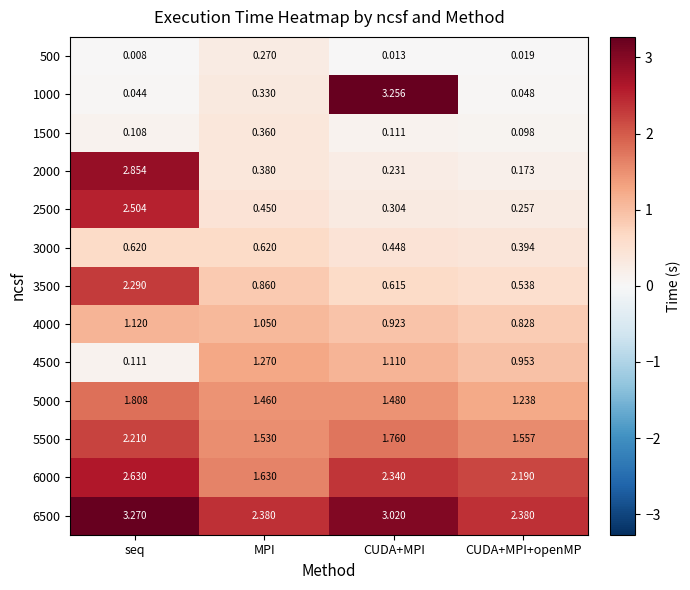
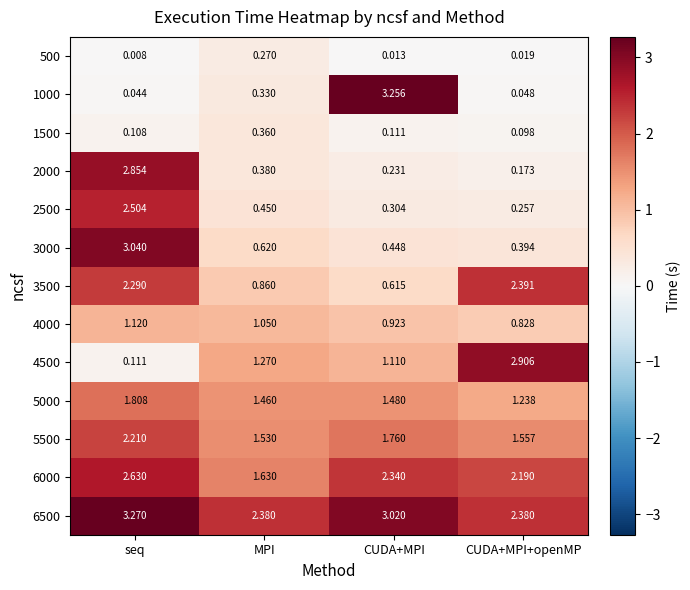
  {
    "500": {
      "seq": 0.008,
      "MPI": 0.270,
      "CUDA+MPI": 0.013,
      "CUDA+MPI+openMP": 0.019
    },
    "1000": {
      "seq": 0.044,
      "MPI": 0.330,
      "CUDA+MPI": 3.256,
      "CUDA+MPI+openMP": 0.048
    },
    "1500": {
      "seq": 0.108,
      "MPI": 0.360,
      "CUDA+MPI": 0.111,
      "CUDA+MPI+openMP": 0.098
    },
    "2000": {
      "seq": 2.854,
      "MPI": 0.380,
      "CUDA+MPI": 0.231,
      "CUDA+MPI+openMP": 0.173
    },
    "2500": {
      "seq": 2.504,
      "MPI": 0.450,
      "CUDA+MPI": 0.304,
      "CUDA+MPI+openMP": 0.257
    },
    "3000": {
-     "seq": 0.620,
+     "seq": 3.040,
      "MPI": 0.620,
      "CUDA+MPI": 0.448,
      "CUDA+MPI+openMP": 0.394
    },
    "3500": {
      "seq": 2.290,
      "MPI": 0.860,
      "CUDA+MPI": 0.615,
-     "CUDA+MPI+openMP": 0.538
+     "CUDA+MPI+openMP": 2.391
    },
    "4000": {
      "seq": 1.120,
      "MPI": 1.050,
      "CUDA+MPI": 0.923,
      "CUDA+MPI+openMP": 0.828
    },
    "4500": {
      "seq": 0.111,
      "MPI": 1.270,
      "CUDA+MPI": 1.110,
-     "CUDA+MPI+openMP": 0.953
+     "CUDA+MPI+openMP": 2.906
    },
    "5000": {
      "seq": 1.808,
      "MPI": 1.460,
      "CUDA+MPI": 1.480,
      "CUDA+MPI+openMP": 1.238
    },
    "5500": {
      "seq": 2.210,
      "MPI": 1.530,
      "CUDA+MPI": 1.760,
      "CUDA+MPI+openMP": 1.557
    },
    "6000": {
      "seq": 2.630,
      "MPI": 1.630,
      "CUDA+MPI": 2.340,
      "CUDA+MPI+openMP": 2.190
    },
    "6500": {
      "seq": 3.270,
      "MPI": 2.380,
      "CUDA+MPI": 3.020,
      "CUDA+MPI+openMP": 2.380
    }
  }
